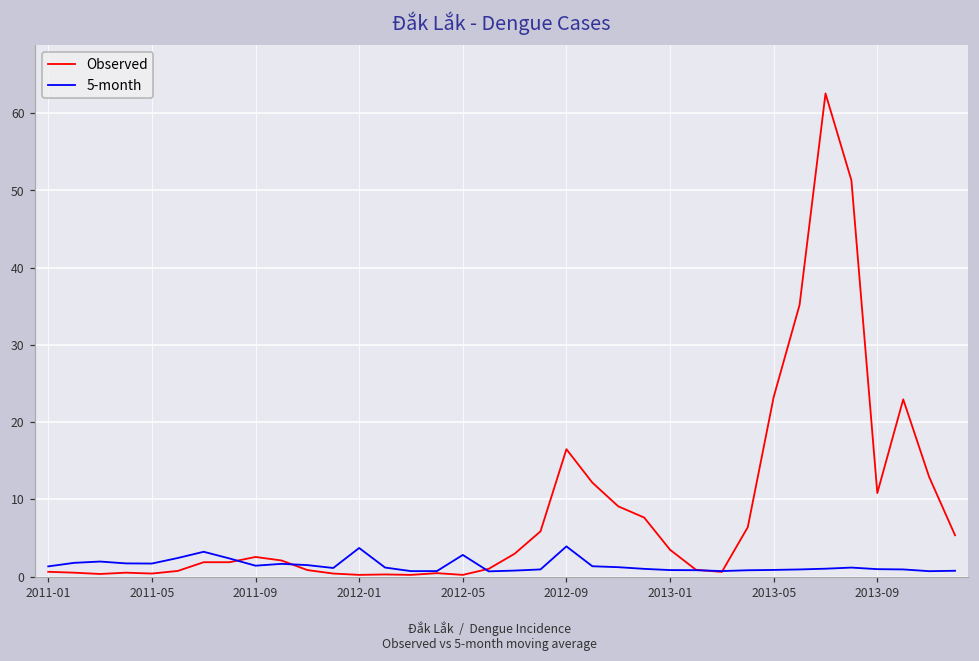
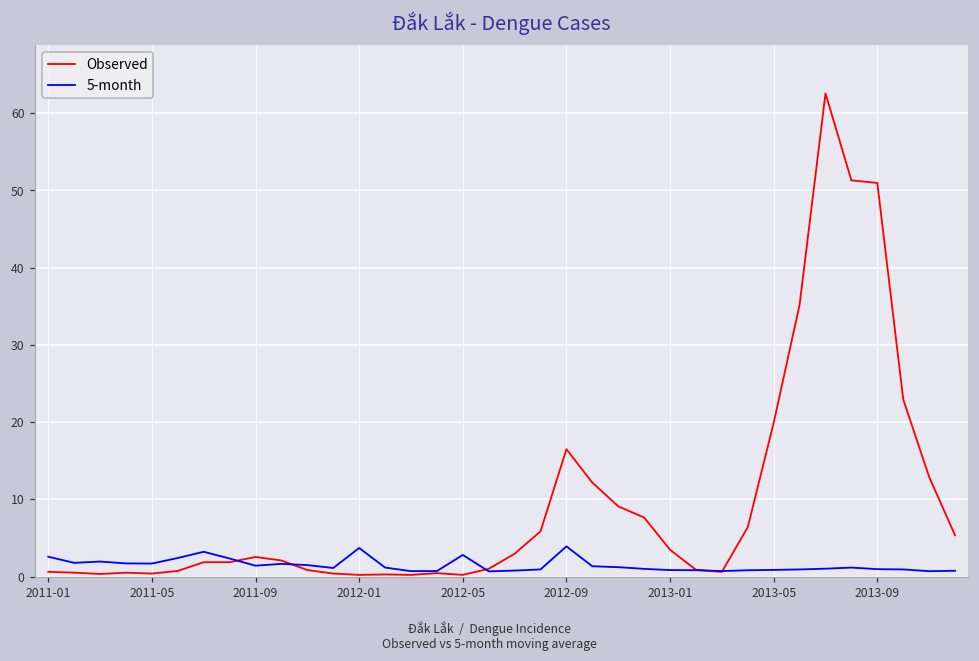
  {
    "Observed": {
      "2011-01": 1,
      "2011-05": 0,
      "2011-09": 3,
      "2012-01": 0,
      "2012-05": 0,
      "2012-09": 16,
      "2013-01": 3,
-     "2013-05": 23,
-     "2013-09": 11
+     "2013-05": 20,
+     "2013-09": 51
    },
    "5-month": {
-     "2011-01": 1,
+     "2011-01": 3,
      "2011-05": 2,
      "2011-09": 1,
      "2012-01": 4,
      "2012-05": 3,
      "2012-09": 4,
      "2013-01": 1,
      "2013-05": 1,
      "2013-09": 1
    }
  }
